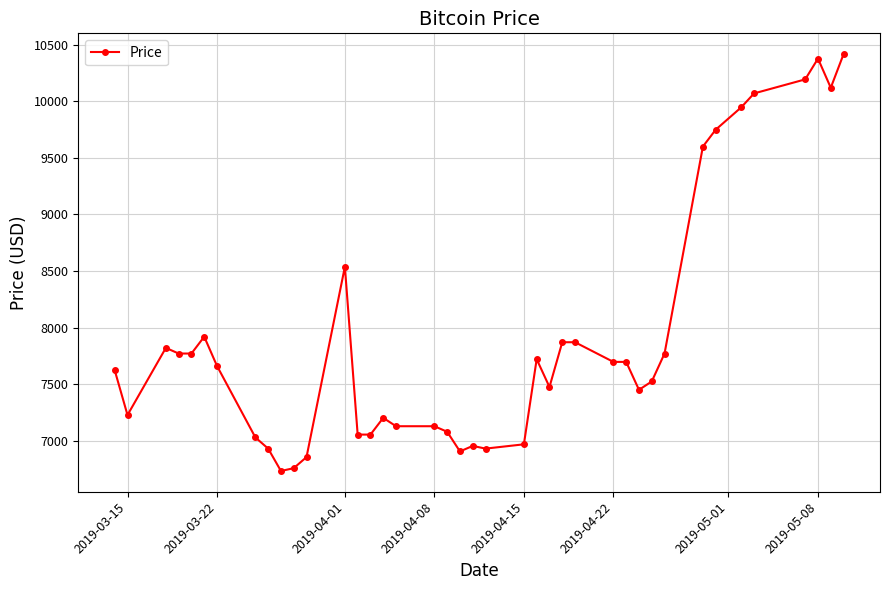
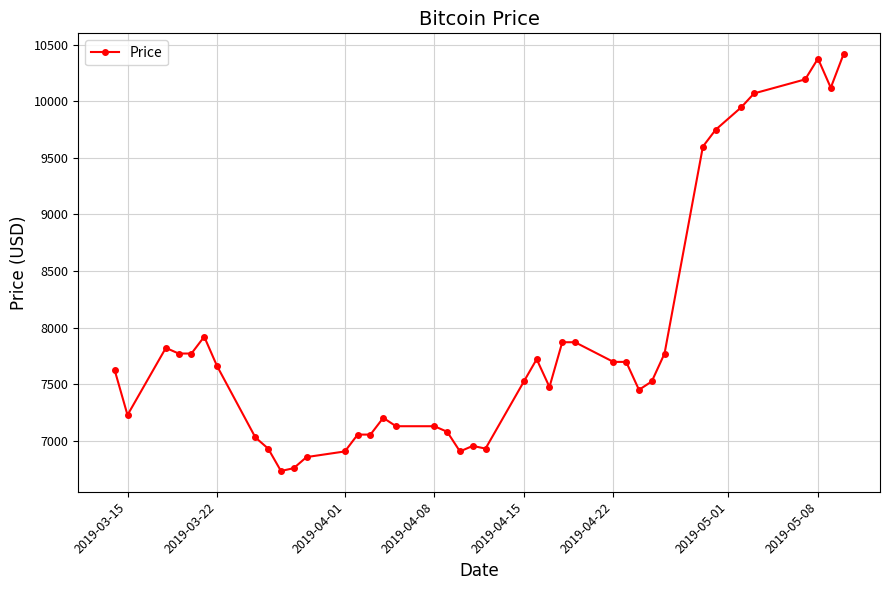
  {
    "2019-03-15": 7230,
    "2019-03-22": 7660,
-   "2019-04-01": 8540,
+   "2019-04-01": 6900,
    "2019-04-08": 7130,
-   "2019-04-15": 6970,
+   "2019-04-15": 7520,
    "2019-04-22": 7700,
    "2019-05-08": 10380
  }
